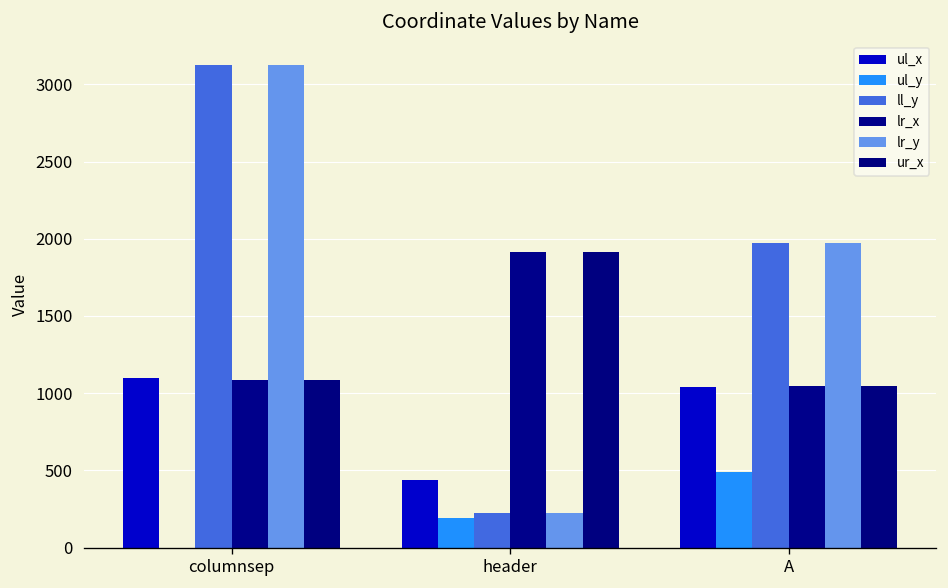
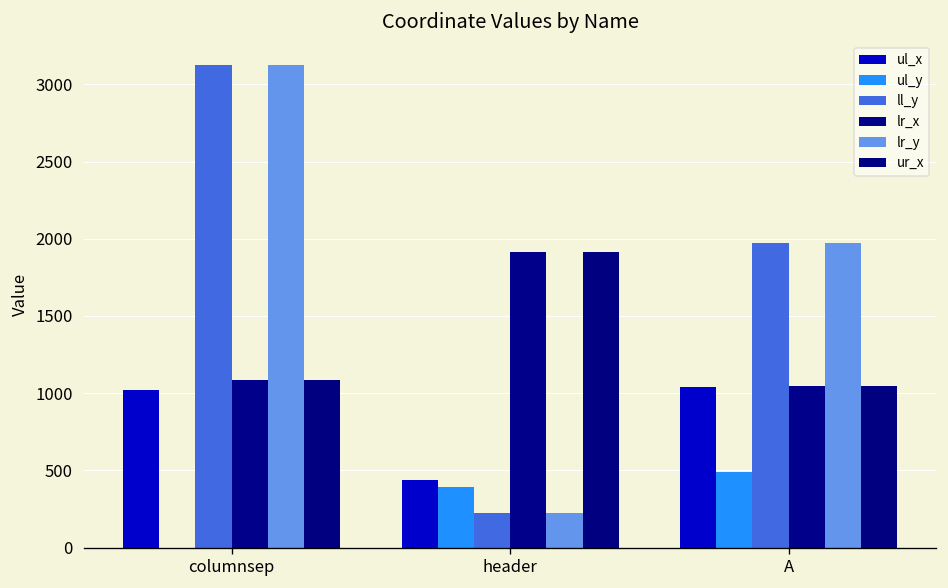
  {
    "ul_x": {
-     "columnsep": 1100,
+     "columnsep": 1020,
      "header": 440,
      "A": 1040
    },
    "ul_y": {
      "columnsep": 0,
-     "header": 190,
+     "header": 390,
      "A": 490
    }
  }
